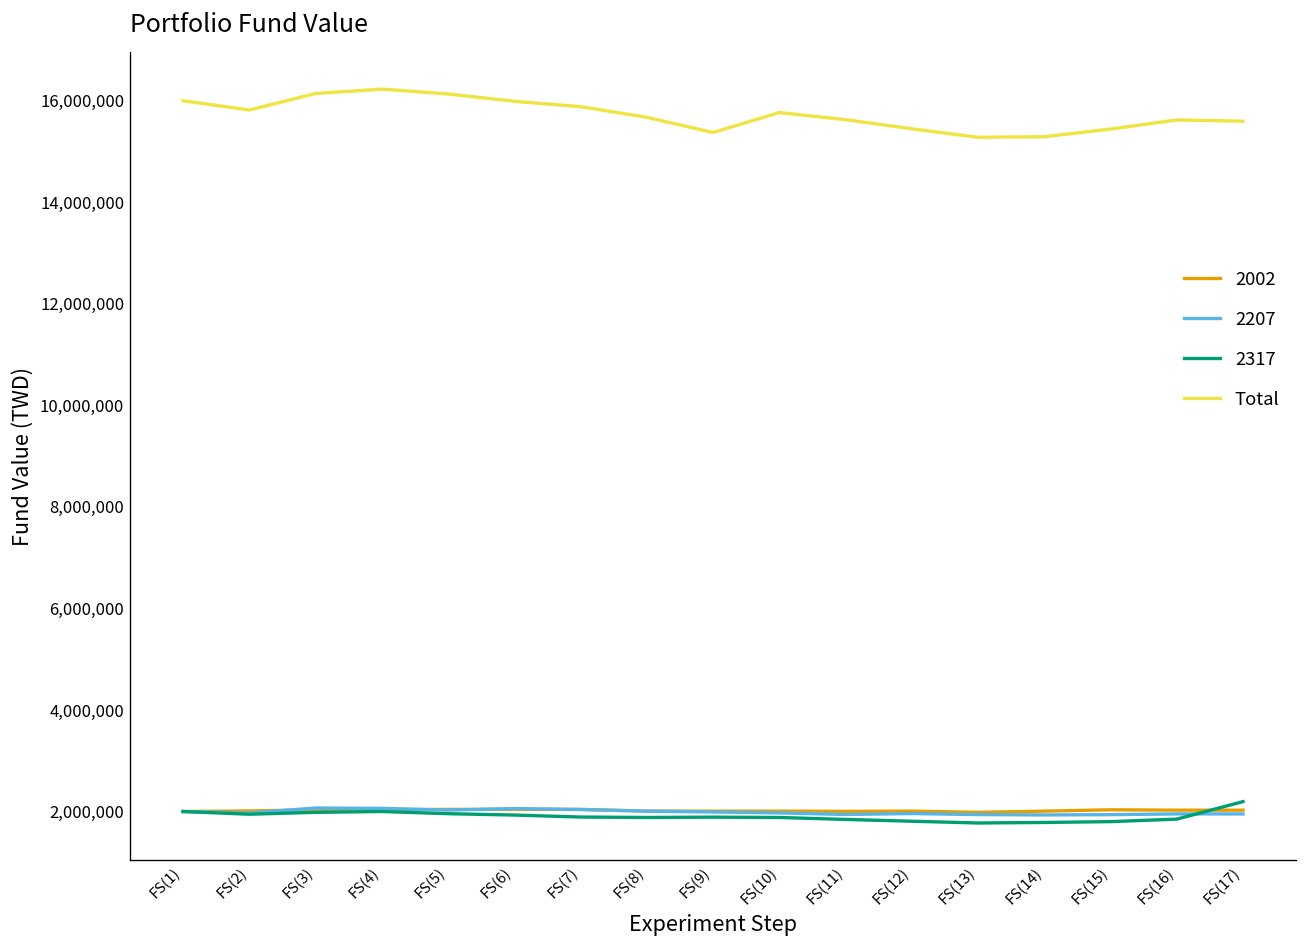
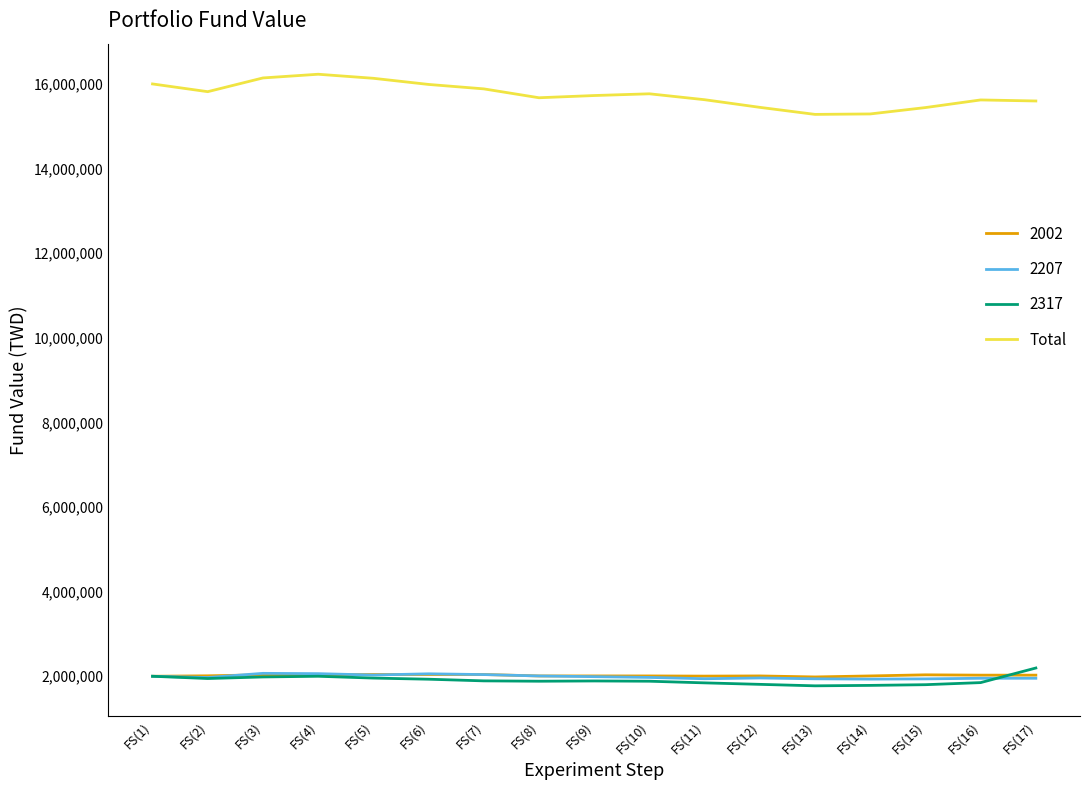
  {
    "2002": {
      "FS(11)": "2,000,000",
      "FS(14)": "2,000,000",
      "FS(15)": "2,000,000",
      "FS(16)": "2,000,000",
      "FS(17)": "2,000,000"
    },
    "2207": {
      "FS(11)": "1,900,000",
      "FS(14)": "1,900,000",
      "FS(15)": "1,900,000",
      "FS(16)": "2,000,000",
      "FS(17)": "2,000,000"
    },
    "2317": {
      "FS(5)": "2,000,000",
      "FS(6)": "1,900,000",
      "FS(7)": "1,900,000",
      "FS(8)": "1,900,000",
      "FS(9)": "1,900,000",
      "FS(10)": "1,900,000",
      "FS(11)": "1,800,000",
      "FS(12)": "1,800,000",
      "FS(13)": "1,800,000",
      "FS(14)": "1,800,000",
      "FS(15)": "1,800,000",
      "FS(16)": "1,900,000",
      "FS(17)": "2,200,000"
    },
    "Total": {
      "FS(1)": "16,000,000",
      "FS(2)": "15,800,000",
      "FS(3)": "16,100,000",
      "FS(4)": "16,200,000",
      "FS(5)": "16,100,000",
      "FS(6)": "16,000,000",
      "FS(7)": "15,900,000",
      "FS(8)": "15,700,000",
-     "FS(9)": "15,400,000",
+     "FS(9)": "15,700,000",
      "FS(10)": "15,800,000",
      "FS(11)": "15,600,000",
      "FS(12)": "15,400,000",
      "FS(13)": "15,300,000",
      "FS(14)": "15,300,000",
      "FS(15)": "15,400,000",
      "FS(16)": "15,600,000",
      "FS(17)": "15,600,000"
    }
  }
